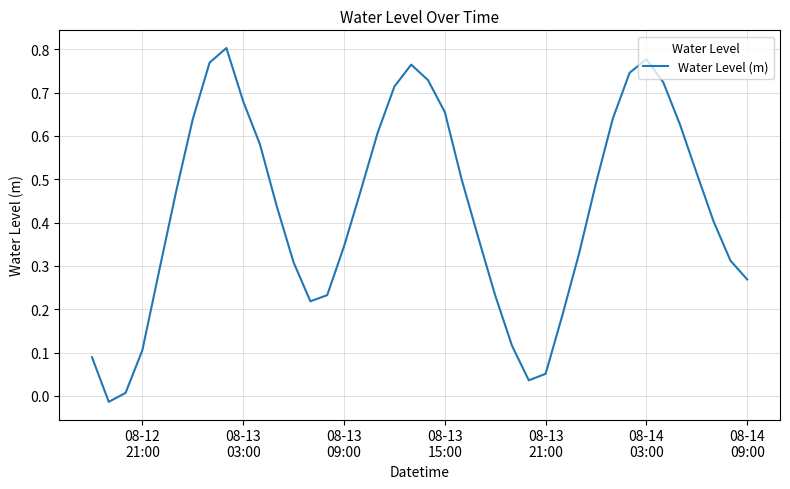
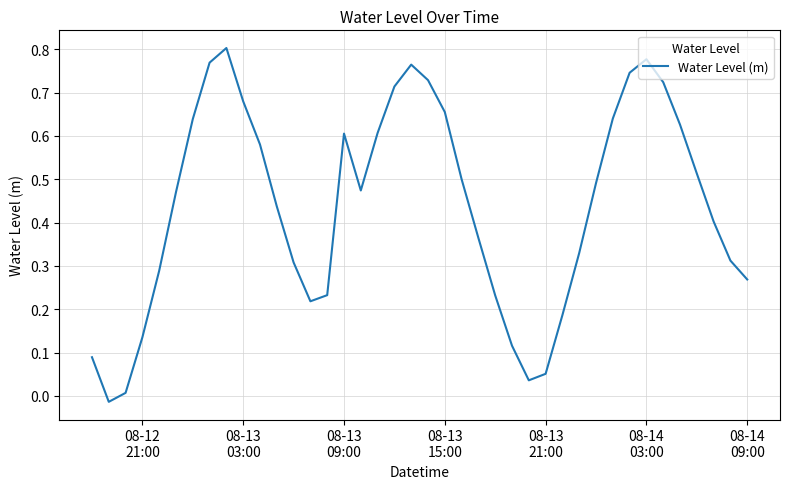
  {
-   "08-12 21:00": 0.11,
+   "08-12 21:00": 0.14,
    "08-13 03:00": 0.68,
-   "08-13 09:00": 0.34,
+   "08-13 09:00": 0.61,
    "08-13 15:00": 0.66,
    "08-13 21:00": 0.05,
    "08-14 09:00": 0.27
  }
